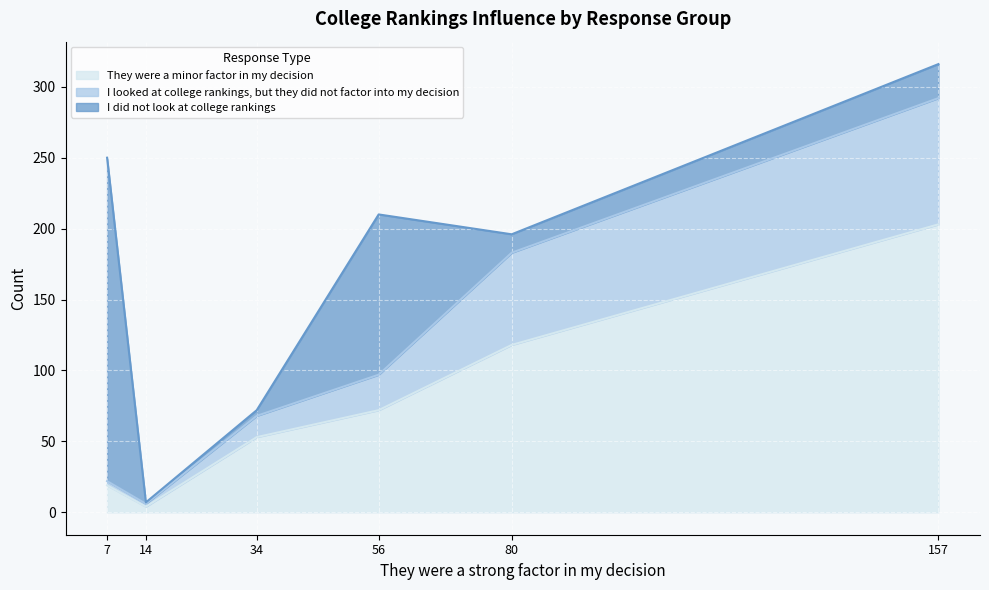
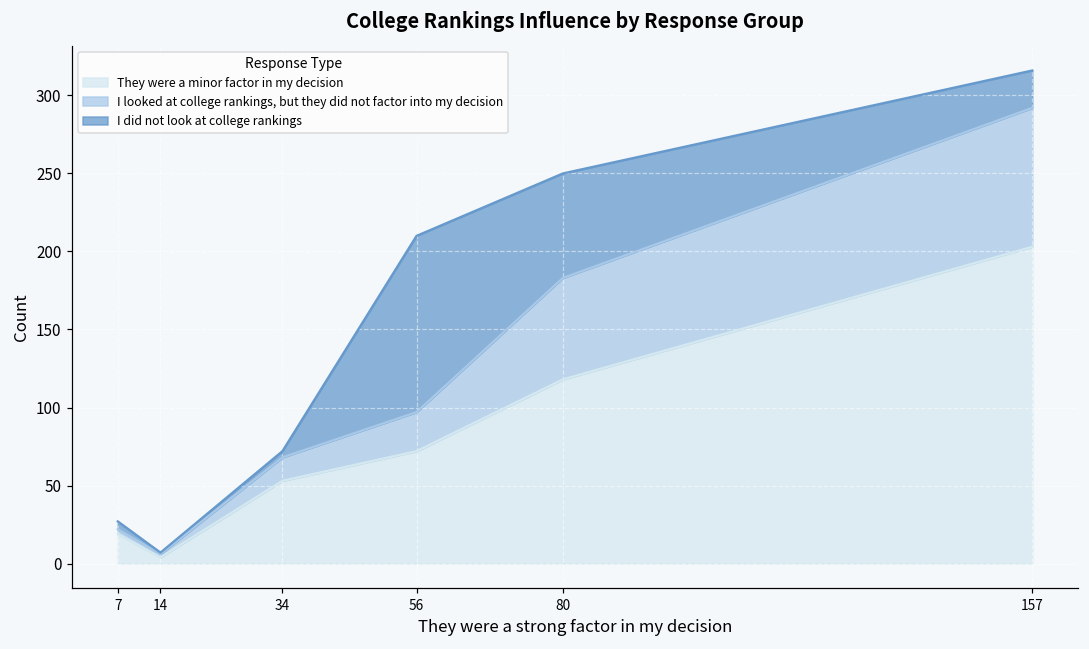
  {
    "I did not look at college rankings": {
-     "7": 228,
+     "7": 5,
      "34": 4,
      "56": 113,
-     "80": 13,
+     "80": 67,
      "157": 24
    }
  }
